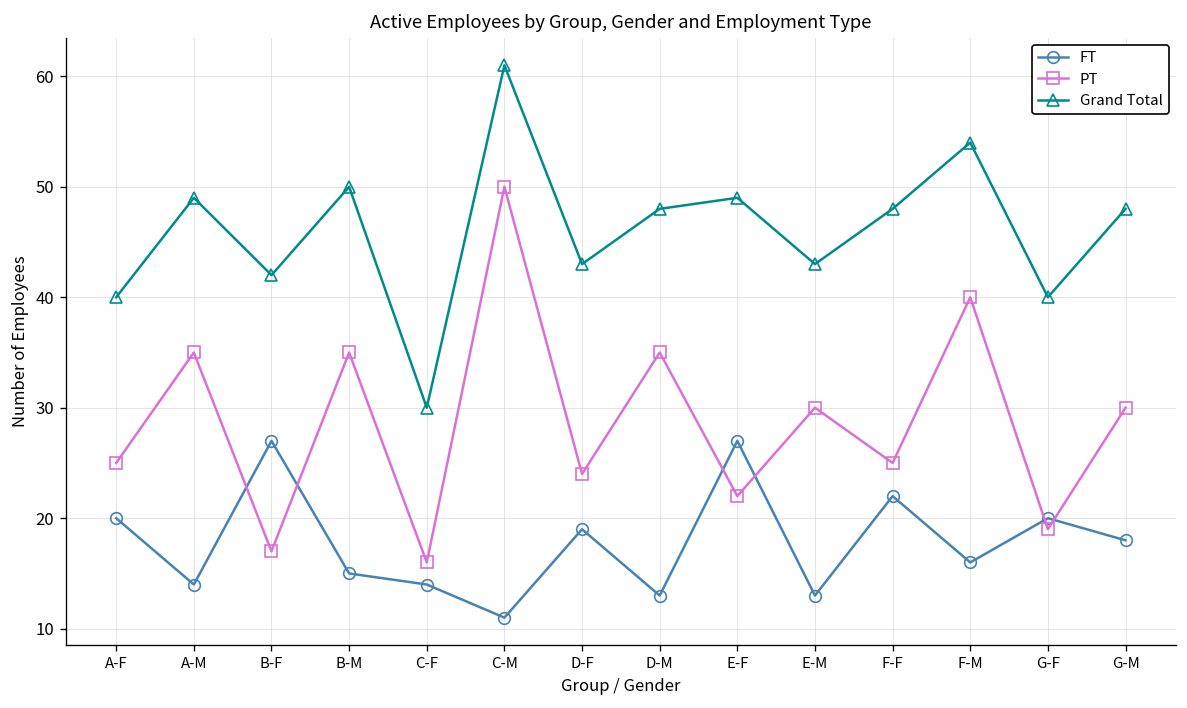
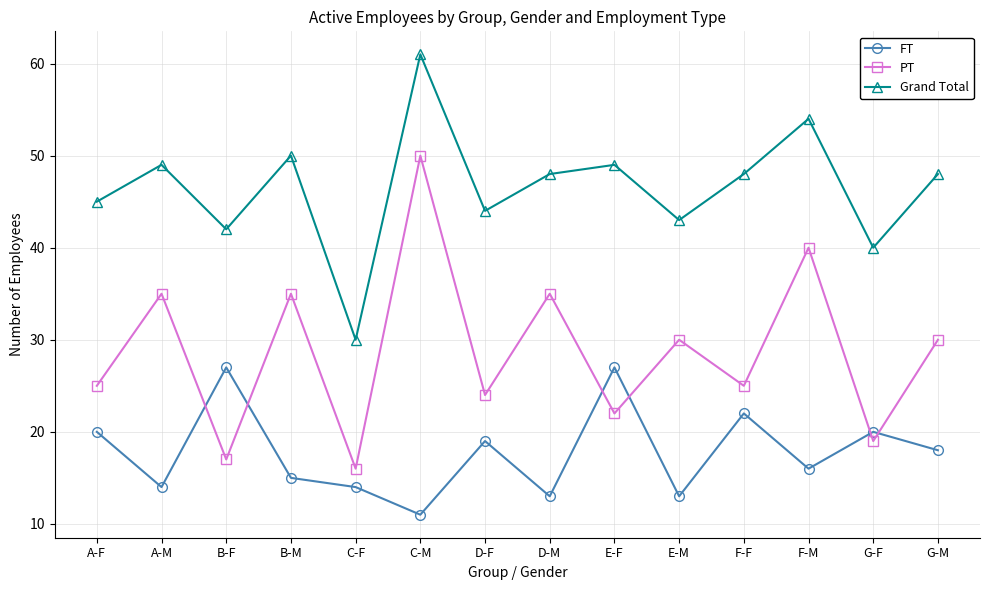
  {
    "FT": {
      "A-F": 20,
      "A-M": 14,
      "B-F": 27,
      "B-M": 15,
      "C-F": 14,
      "C-M": 11,
      "D-F": 19,
      "D-M": 13,
      "E-F": 27,
      "E-M": 13,
      "F-F": 22,
      "F-M": 16,
      "G-F": 20,
      "G-M": 18
    },
    "PT": {
      "A-F": 25,
      "A-M": 35,
      "B-F": 17,
      "B-M": 35,
      "C-F": 16,
      "C-M": 50,
      "D-F": 24,
      "D-M": 35,
      "E-F": 22,
      "E-M": 30,
      "F-F": 25,
      "F-M": 40,
      "G-F": 19,
      "G-M": 30
    },
    "Grand Total": {
-     "A-F": 40,
+     "A-F": 45,
      "A-M": 49,
      "B-F": 42,
      "B-M": 50,
      "C-F": 30,
      "C-M": 61,
-     "D-F": 43,
+     "D-F": 44,
      "D-M": 48,
      "E-F": 49,
      "E-M": 43,
      "F-F": 48,
      "F-M": 54,
      "G-F": 40,
      "G-M": 48
    }
  }
